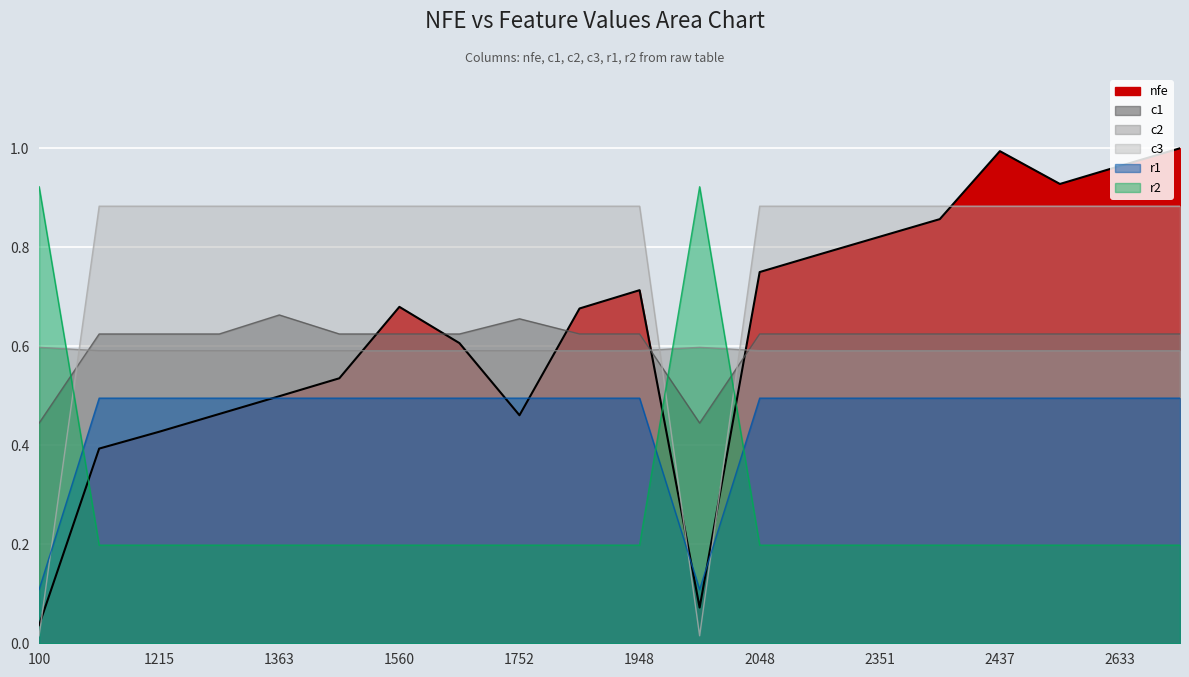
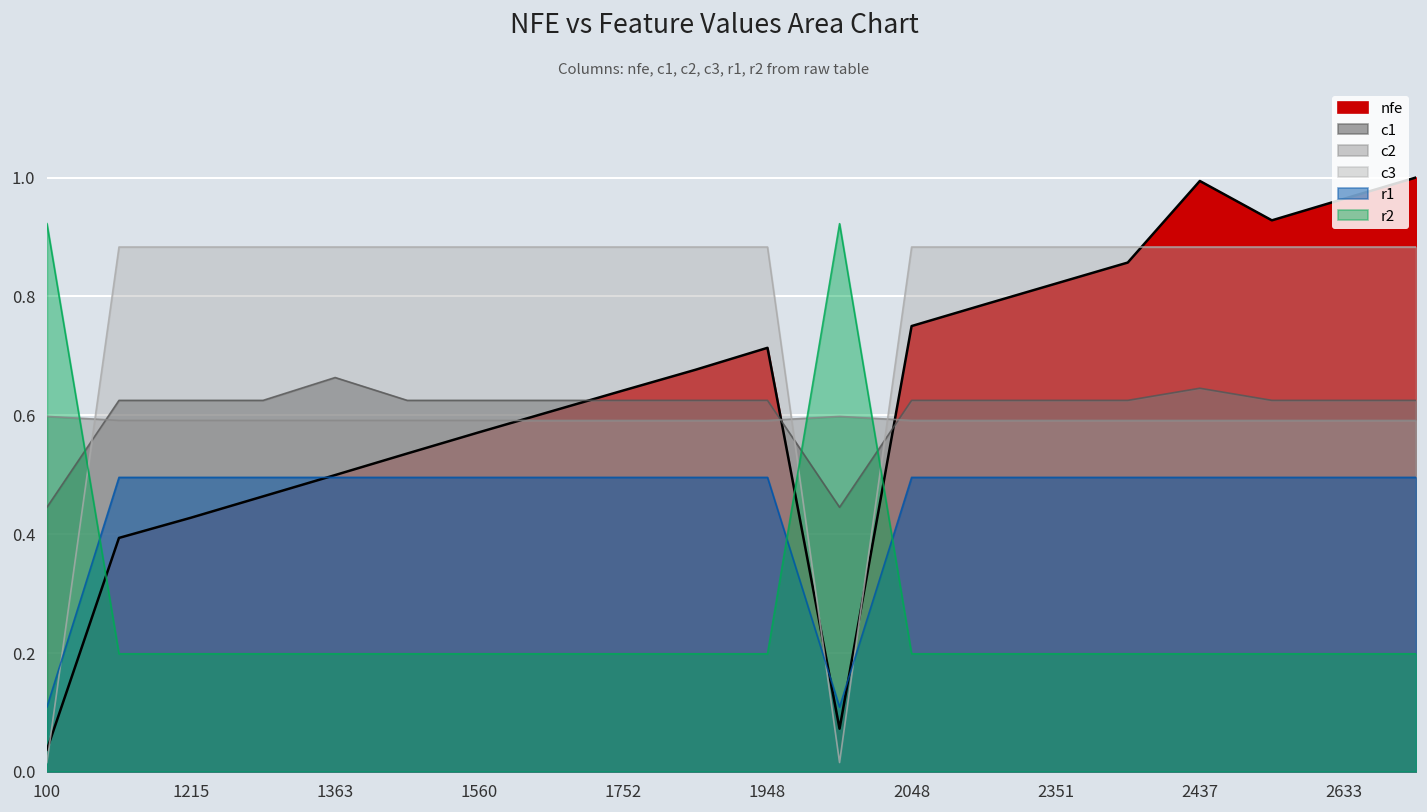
  {
    "nfe": {
      "100": 0.04,
      "1215": 0.43,
-     "1560": 0.68,
-     "1752": 0.46,
+     "1560": 0.57,
+     "1752": 0.64,
      "1948": 0.71,
      "2048": 0.75,
      "2351": 0.82,
      "2437": 0.99
    },
    "c1": {
      "100": 0.44,
      "1215": 0.62,
      "1363": 0.66,
      "1560": 0.62,
-     "1752": 0.66,
+     "1752": 0.62,
      "1948": 0.62,
      "2048": 0.62,
      "2351": 0.62,
-     "2437": 0.62,
+     "2437": 0.65,
      "2633": 0.62
    },
    "r1": {
      "100": 0.11,
      "1215": 0.50,
      "1560": 0.50,
      "1752": 0.50,
      "1948": 0.50,
      "2048": 0.50,
      "2351": 0.50,
      "2437": 0.50,
      "2633": 0.50
    },
    "r2": {
      "100": 0.92,
      "1215": 0.20,
      "1363": 0.20,
      "1560": 0.20,
      "1752": 0.20,
      "1948": 0.20,
      "2048": 0.20,
      "2351": 0.20,
      "2437": 0.20,
      "2633": 0.20
    }
  }
